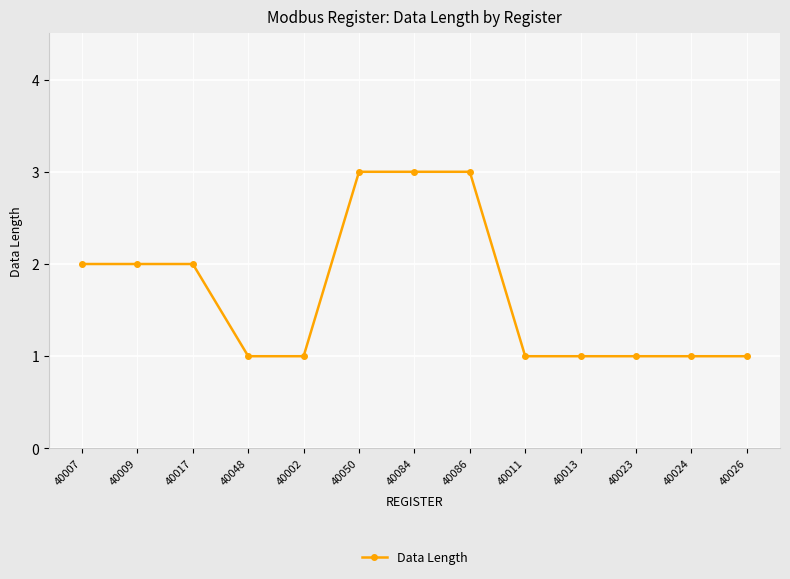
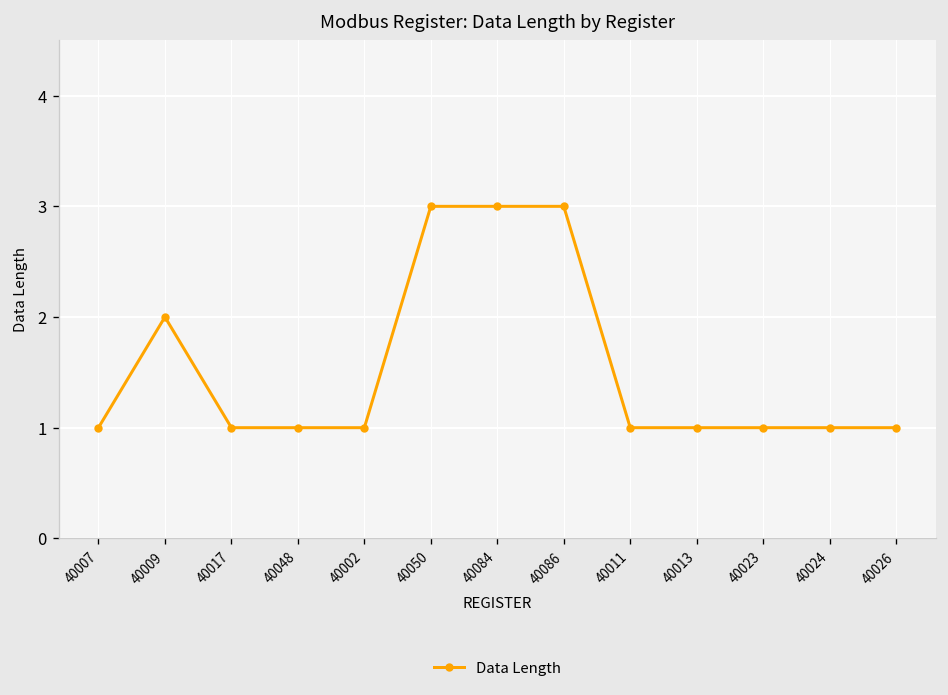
  {
-   "40007": 2,
+   "40007": 1,
    "40009": 2,
-   "40017": 2,
+   "40017": 1,
    "40048": 1,
    "40002": 1,
    "40050": 3,
    "40084": 3,
    "40086": 3,
    "40011": 1,
    "40013": 1,
    "40023": 1,
    "40024": 1,
    "40026": 1
  }
